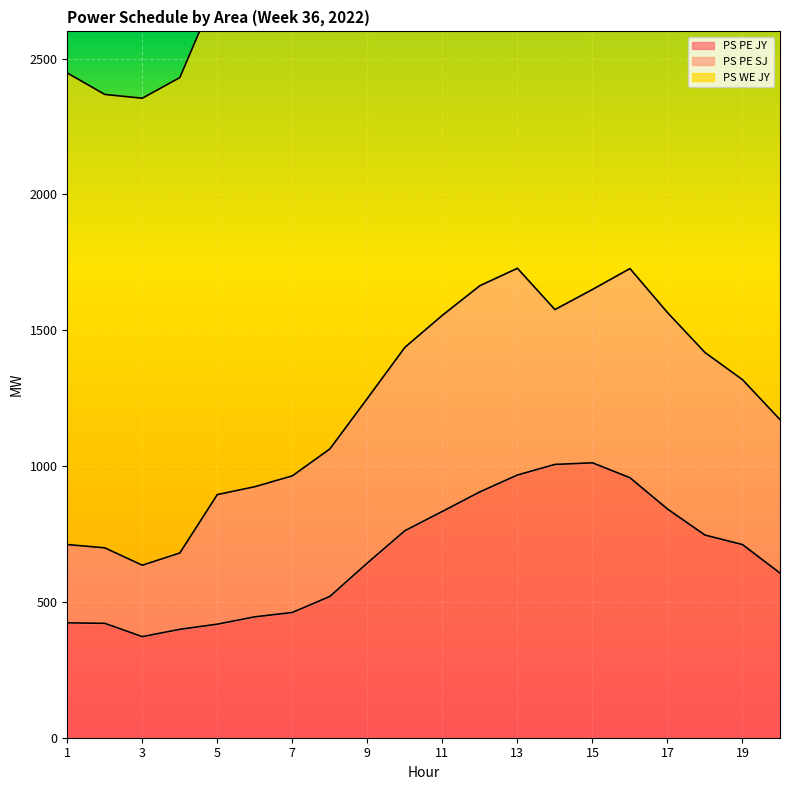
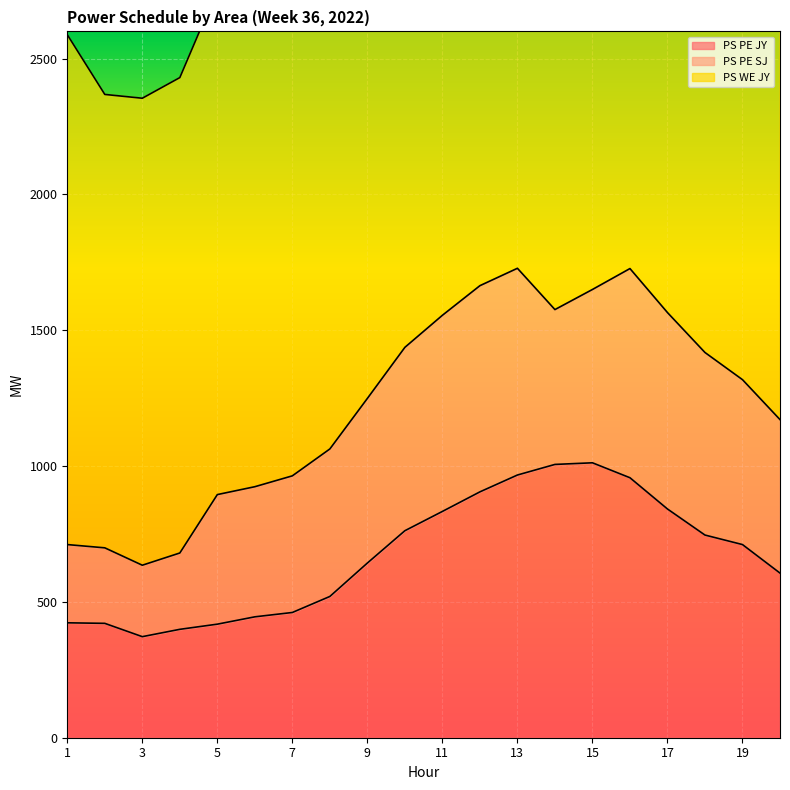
  {
    "PS WE JY": {
-     "1": 1740,
+     "1": 1880,
      "3": 1720
    }
  }
